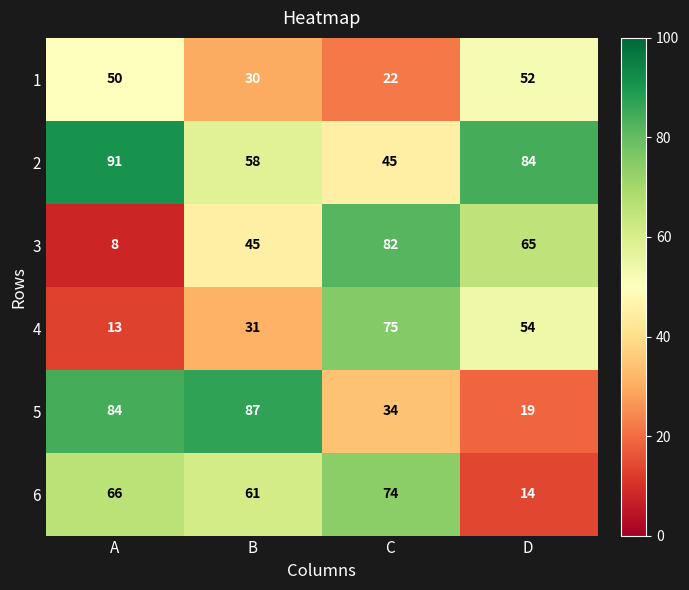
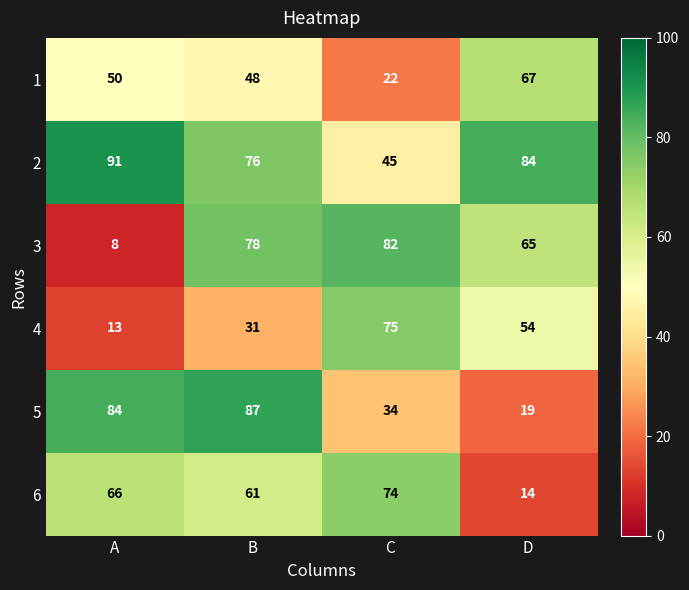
  {
    "1": {
      "A": 50,
-     "B": 30,
+     "B": 48,
      "C": 22,
-     "D": 52
+     "D": 67
    },
    "2": {
      "A": 91,
-     "B": 58,
+     "B": 76,
      "C": 45,
      "D": 84
    },
    "3": {
      "A": 8,
-     "B": 45,
+     "B": 78,
      "C": 82,
      "D": 65
    },
    "4": {
      "A": 13,
      "B": 31,
      "C": 75,
      "D": 54
    },
    "5": {
      "A": 84,
      "B": 87,
      "C": 34,
      "D": 19
    },
    "6": {
      "A": 66,
      "B": 61,
      "C": 74,
      "D": 14
    }
  }
